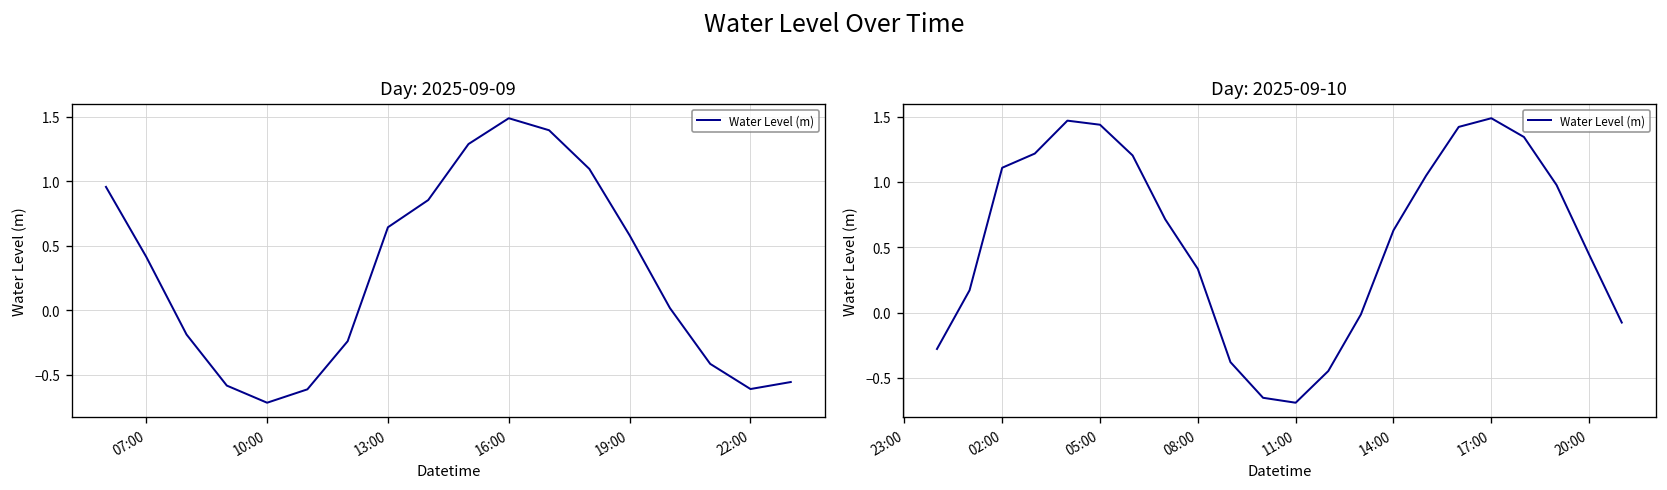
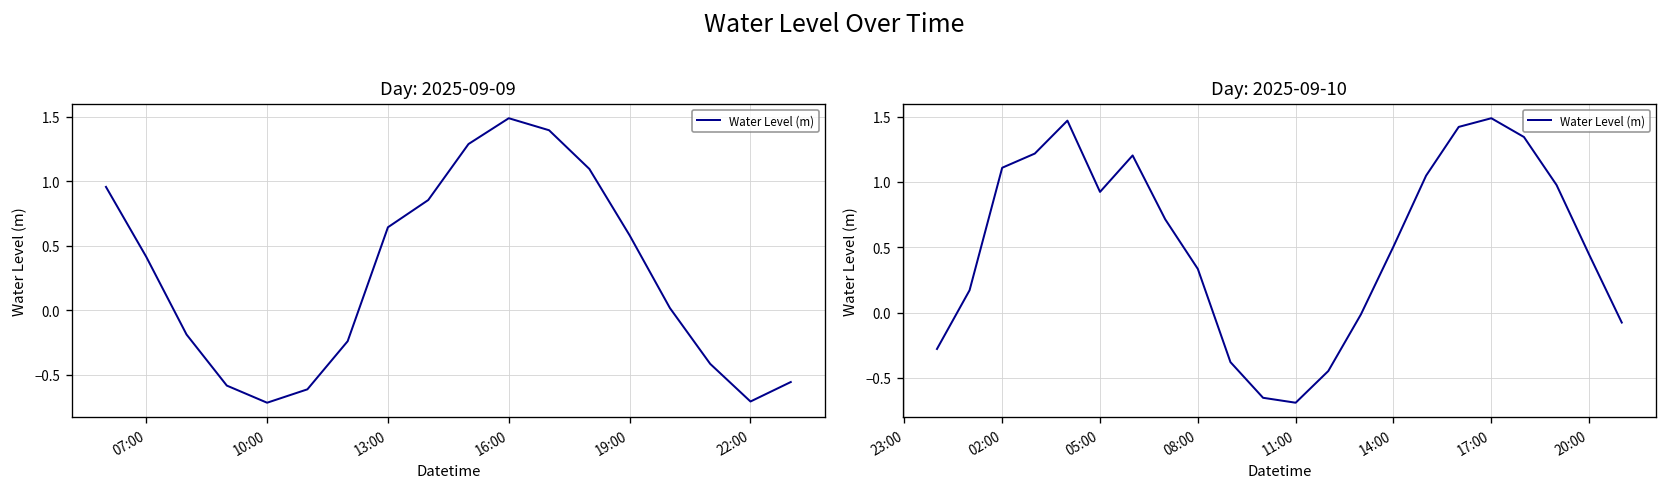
  {
    "Day: 2025-09-09": {
      "07:00": 0.41,
      "10:00": -0.72,
      "13:00": 0.64,
      "16:00": 1.49,
      "19:00": 0.58,
-     "22:00": -0.61
+     "22:00": -0.71
    },
    "Day: 2025-09-10": {
      "02:00": 1.11,
-     "05:00": 1.44,
+     "05:00": 0.92,
      "08:00": 0.33,
      "11:00": -0.69,
-     "14:00": 0.63,
+     "14:00": 0.51,
      "17:00": 1.49,
      "20:00": 0.44
    }
  }
